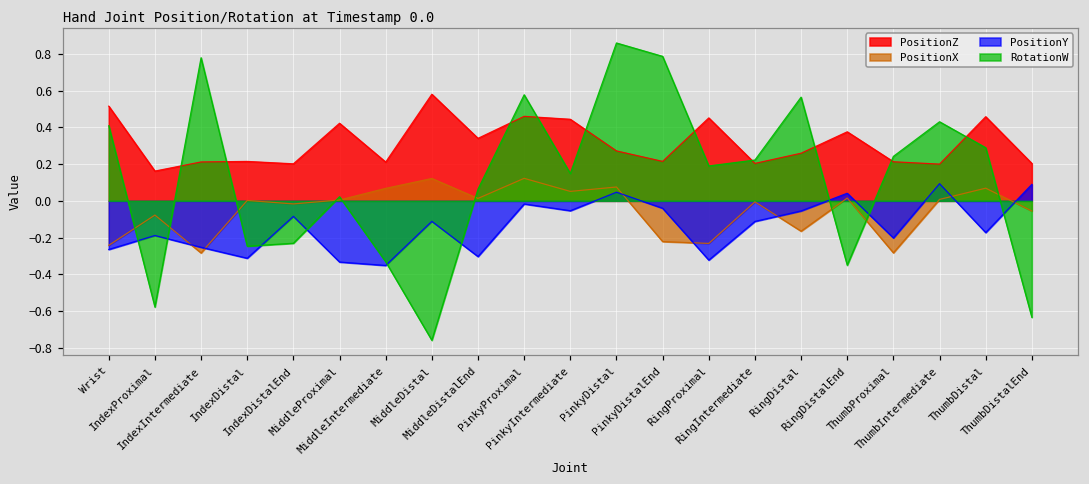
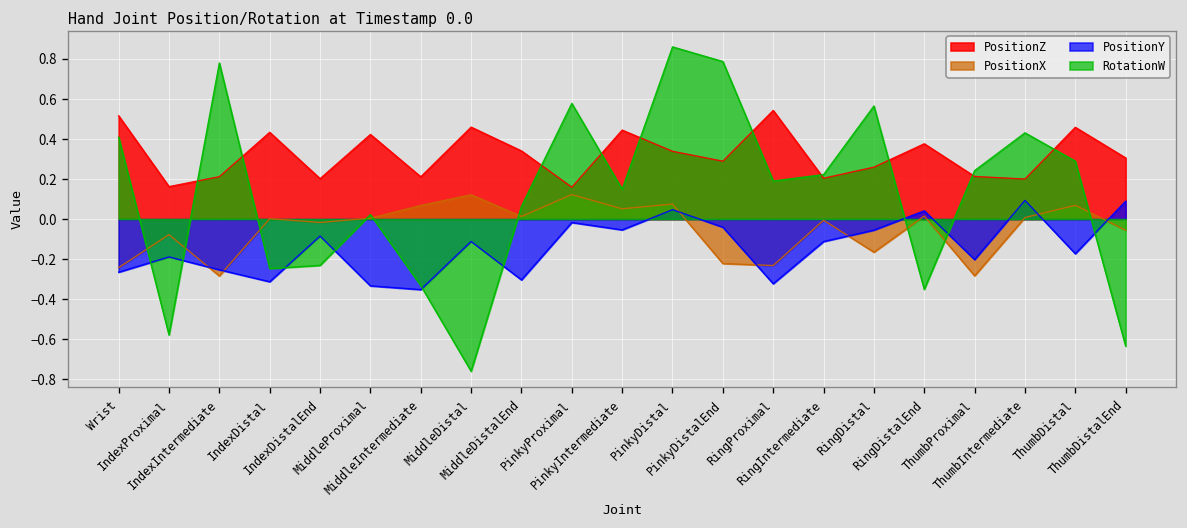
  {
    "PositionZ": {
      "Wrist": 0.52,
      "IndexProximal": 0.16,
      "IndexIntermediate": 0.21,
-     "IndexDistal": 0.21,
+     "IndexDistal": 0.43,
      "IndexDistalEnd": 0.20,
      "MiddleProximal": 0.42,
      "MiddleIntermediate": 0.21,
-     "MiddleDistal": 0.58,
+     "MiddleDistal": 0.46,
      "MiddleDistalEnd": 0.34,
-     "PinkyProximal": 0.46,
+     "PinkyProximal": 0.16,
      "PinkyIntermediate": 0.44,
-     "PinkyDistal": 0.27,
-     "PinkyDistalEnd": 0.21,
-     "RingProximal": 0.45,
+     "PinkyDistal": 0.34,
+     "PinkyDistalEnd": 0.29,
+     "RingProximal": 0.54,
      "RingIntermediate": 0.20,
      "RingDistal": 0.26,
      "RingDistalEnd": 0.38,
      "ThumbProximal": 0.21,
      "ThumbIntermediate": 0.20,
      "ThumbDistal": 0.46,
-     "ThumbDistalEnd": 0.20
+     "ThumbDistalEnd": 0.31
    }
  }
